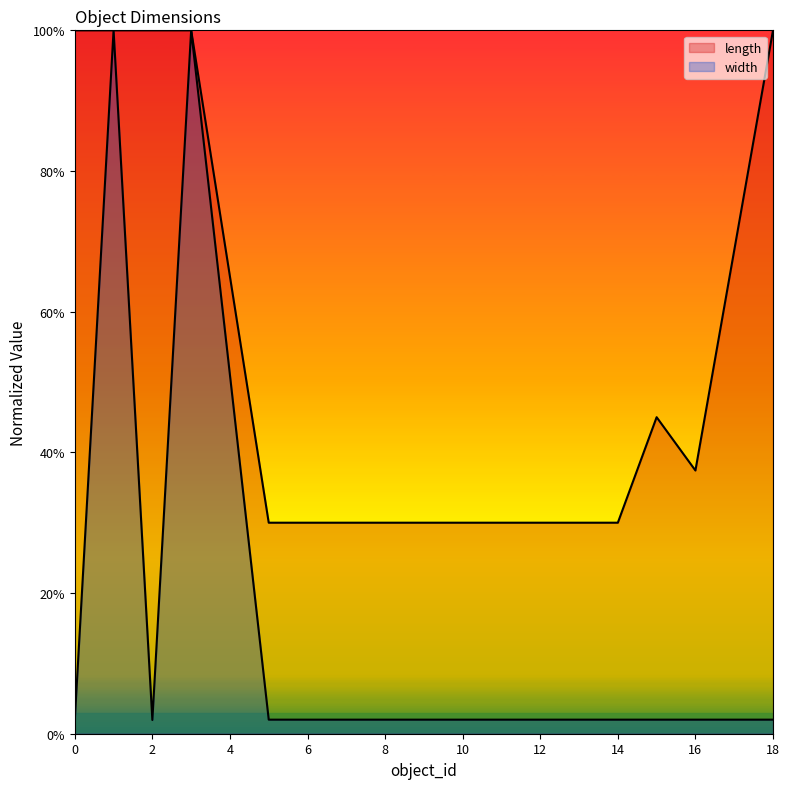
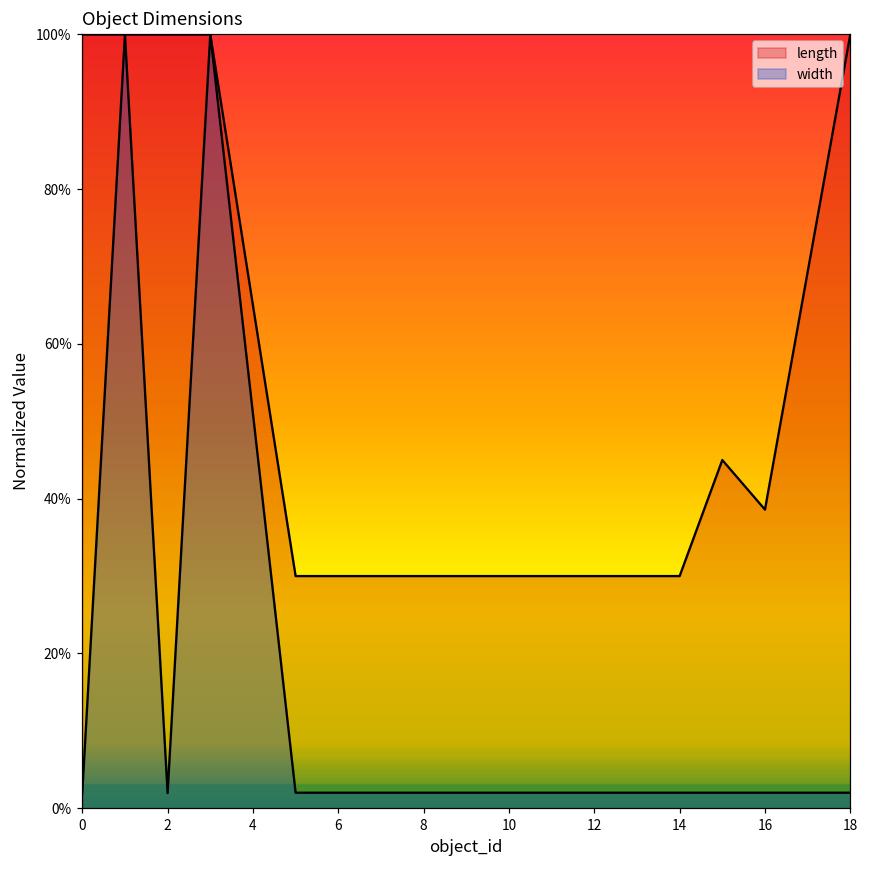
  {
    "length": {
      "0": "100%",
      "2": "100%",
      "6": "30%",
      "8": "30%",
      "10": "30%",
      "12": "30%",
      "14": "30%",
-     "16": "37%",
+     "16": "39%",
      "18": "100%"
    }
  }
